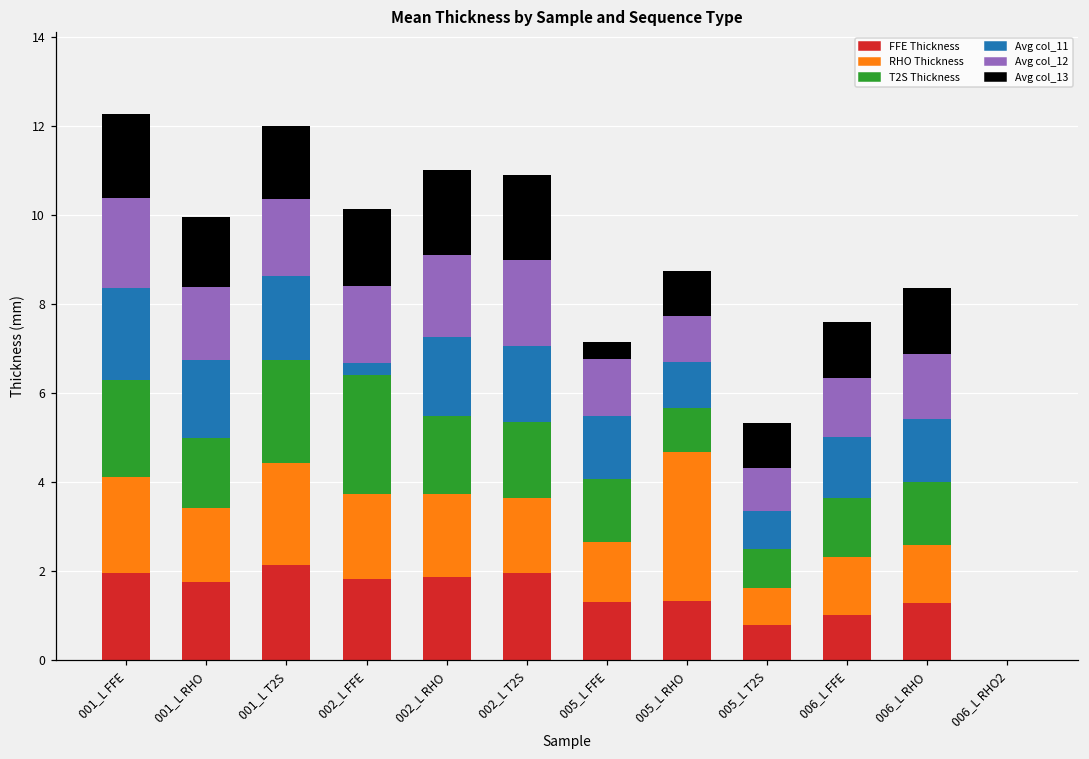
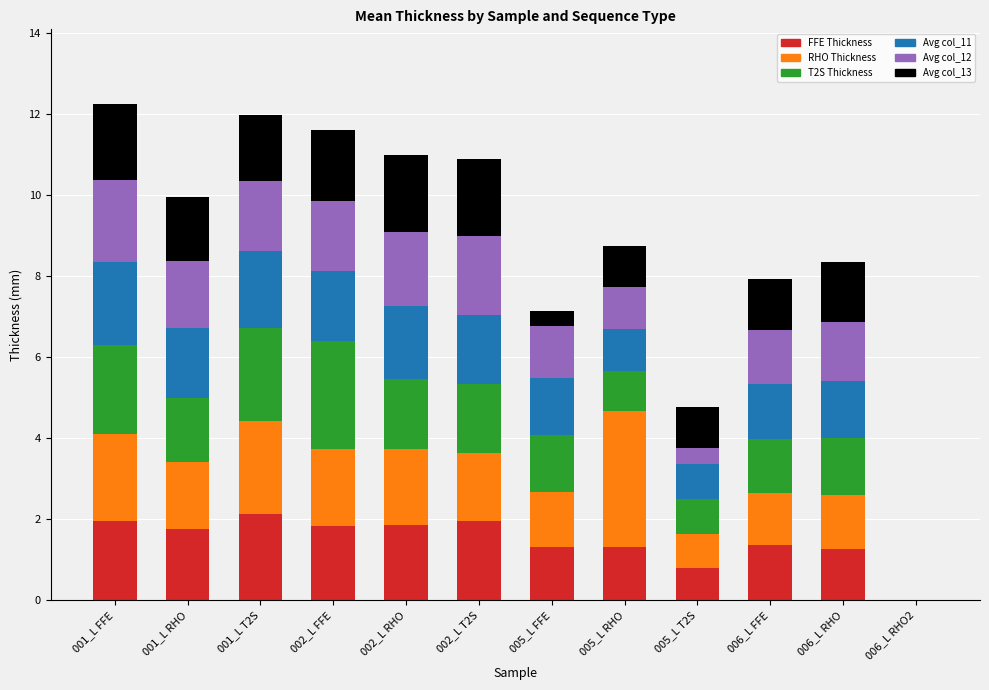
  {
    "FFE Thickness": {
      "001_L FFE": 2.0,
      "001_L RHO": 1.8,
      "001_L T2S": 2.1,
      "002_L FFE": 1.8,
      "002_L RHO": 1.9,
      "002_L T2S": 2.0,
      "005_L FFE": 1.3,
      "005_L RHO": 1.3,
      "005_L T2S": 0.8,
-     "006_L FFE": 1.0,
+     "006_L FFE": 1.4,
      "006_L RHO": 1.3,
      "006_L RHO2": 0.0
    },
    "RHO Thickness": {
      "001_L FFE": 2.2,
      "001_L RHO": 1.7,
      "001_L T2S": 2.3,
      "002_L FFE": 1.9,
      "002_L RHO": 1.9,
      "002_L T2S": 1.7,
      "005_L FFE": 1.3,
      "005_L RHO": 3.3,
      "005_L T2S": 0.8,
      "006_L FFE": 1.3,
      "006_L RHO": 1.3,
      "006_L RHO2": 0.0
    },
    "T2S Thickness": {
      "001_L FFE": 2.2,
      "001_L RHO": 1.6,
      "001_L T2S": 2.3,
      "002_L FFE": 2.7,
      "002_L RHO": 1.7,
      "002_L T2S": 1.7,
      "005_L FFE": 1.4,
      "005_L RHO": 1.0,
      "005_L T2S": 0.9,
      "006_L FFE": 1.3,
      "006_L RHO": 1.4,
      "006_L RHO2": 0.0
    },
    "Avg col_11": {
      "001_L FFE": 2.1,
      "001_L RHO": 1.7,
      "001_L T2S": 1.9,
-     "002_L FFE": 0.3,
+     "002_L FFE": 1.7,
      "002_L RHO": 1.8,
      "002_L T2S": 1.7,
      "005_L FFE": 1.4,
      "005_L RHO": 1.0,
      "005_L T2S": 0.9,
      "006_L FFE": 1.4,
      "006_L RHO": 1.4,
      "006_L RHO2": 0.0
    },
    "Avg col_12": {
      "001_L FFE": 2.0,
      "001_L RHO": 1.6,
      "001_L T2S": 1.7,
      "002_L FFE": 1.7,
      "002_L RHO": 1.8,
      "002_L T2S": 1.9,
      "005_L FFE": 1.3,
      "005_L RHO": 1.0,
-     "005_L T2S": 0.9,
+     "005_L T2S": 0.4,
      "006_L FFE": 1.3,
      "006_L RHO": 1.4,
      "006_L RHO2": 0.0
    },
    "Avg col_13": {
      "001_L FFE": 1.9,
      "001_L RHO": 1.6,
      "001_L T2S": 1.6,
      "002_L FFE": 1.7,
      "002_L RHO": 1.9,
      "002_L T2S": 1.9,
      "005_L FFE": 0.4,
      "005_L RHO": 1.0,
      "005_L T2S": 1.0,
      "006_L FFE": 1.3,
      "006_L RHO": 1.5,
      "006_L RHO2": 0.0
    }
  }
